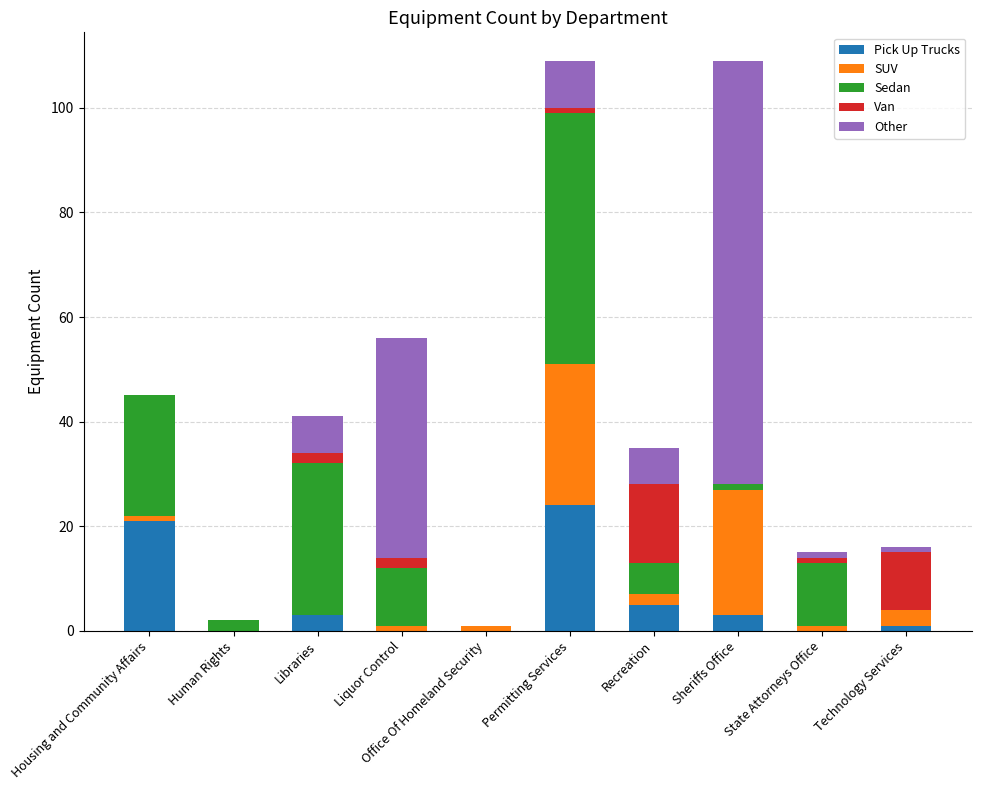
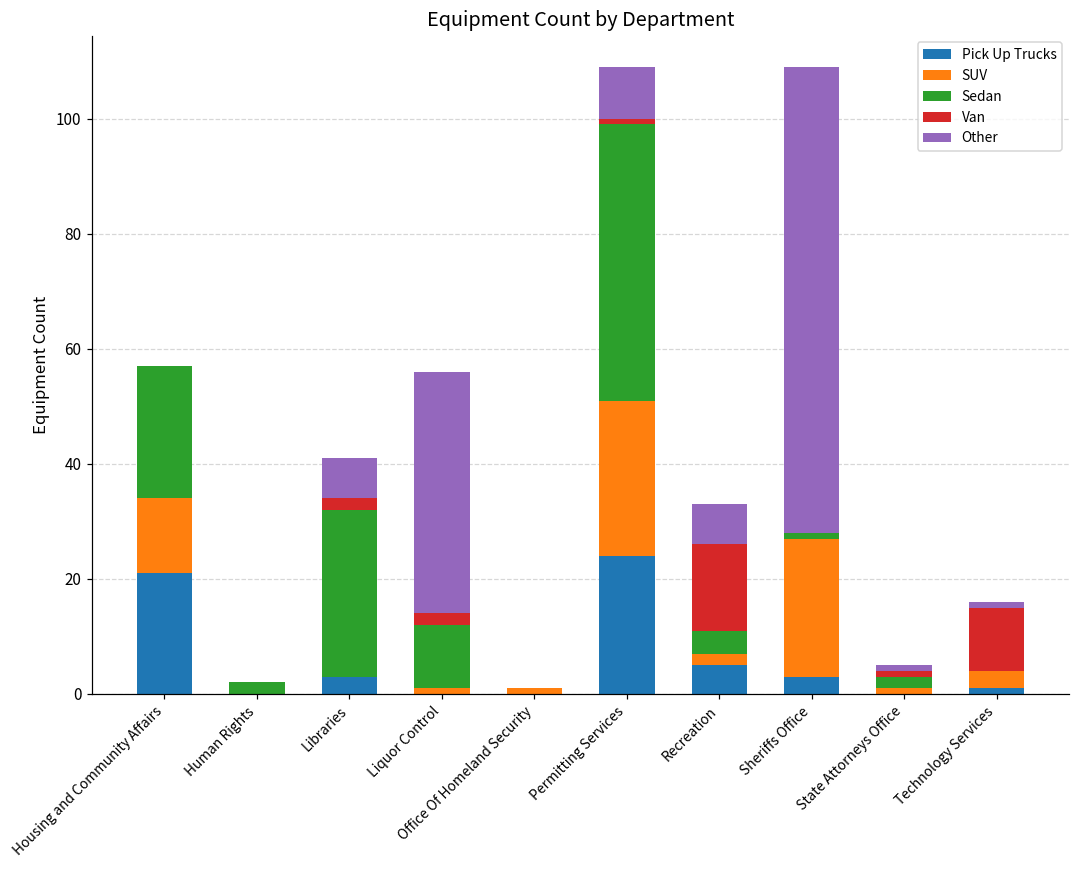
  {
    "Pick Up Trucks": {
      "Housing and Community Affairs": 21,
      "Human Rights": 0,
      "Libraries": 3,
      "Liquor Control": 0,
      "Office Of Homeland Security": 0,
      "Permitting Services": 24,
      "Recreation": 5,
      "Sheriffs Office": 3,
      "State Attorneys Office": 0,
      "Technology Services": 1
    },
    "SUV": {
-     "Housing and Community Affairs": 1,
+     "Housing and Community Affairs": 13,
      "Human Rights": 0,
      "Libraries": 0,
      "Liquor Control": 1,
      "Office Of Homeland Security": 1,
      "Permitting Services": 27,
      "Recreation": 2,
      "Sheriffs Office": 24,
      "State Attorneys Office": 1,
      "Technology Services": 3
    },
    "Sedan": {
      "Housing and Community Affairs": 23,
      "Human Rights": 2,
      "Libraries": 29,
      "Liquor Control": 11,
      "Office Of Homeland Security": 0,
      "Permitting Services": 48,
-     "Recreation": 6,
+     "Recreation": 4,
      "Sheriffs Office": 1,
-     "State Attorneys Office": 12,
+     "State Attorneys Office": 2,
      "Technology Services": 0
    },
    "Van": {
      "Housing and Community Affairs": 0,
      "Human Rights": 0,
      "Libraries": 2,
      "Liquor Control": 2,
      "Office Of Homeland Security": 0,
      "Permitting Services": 1,
      "Recreation": 15,
      "Sheriffs Office": 0,
      "State Attorneys Office": 1,
      "Technology Services": 11
    },
    "Other": {
      "Housing and Community Affairs": 0,
      "Human Rights": 0,
      "Libraries": 7,
      "Liquor Control": 42,
      "Office Of Homeland Security": 0,
      "Permitting Services": 9,
      "Recreation": 7,
      "Sheriffs Office": 81,
      "State Attorneys Office": 1,
      "Technology Services": 1
    }
  }
